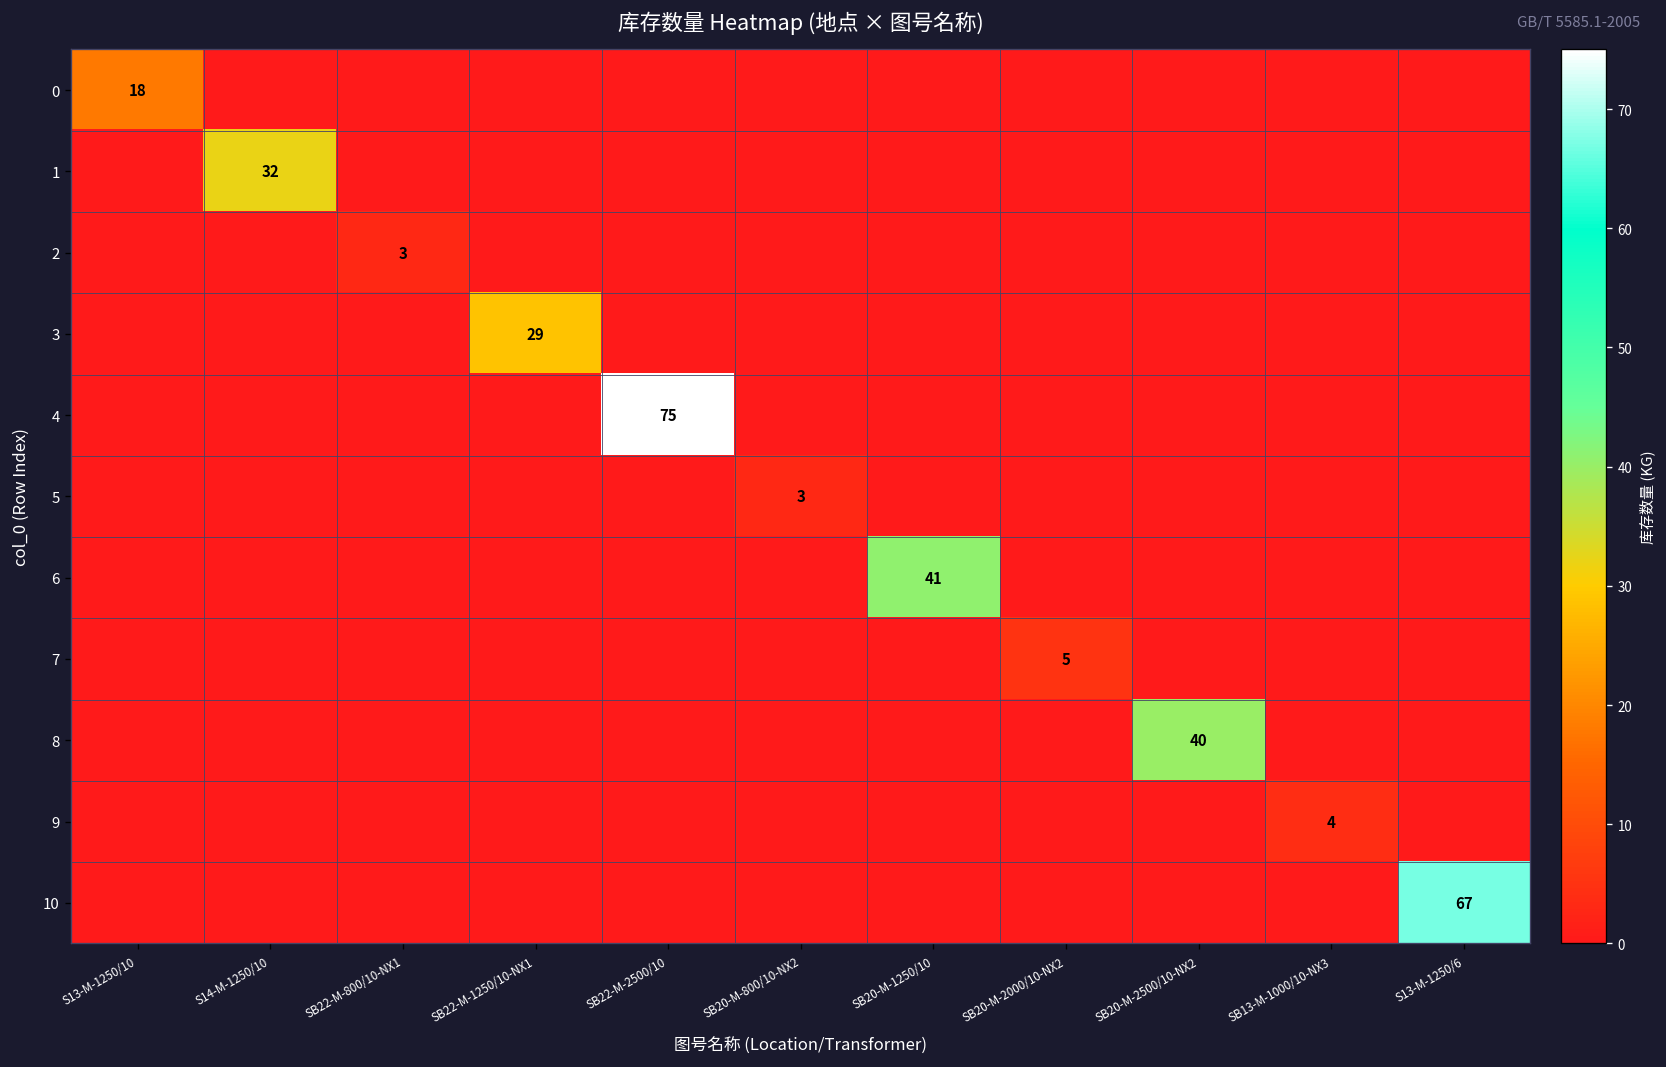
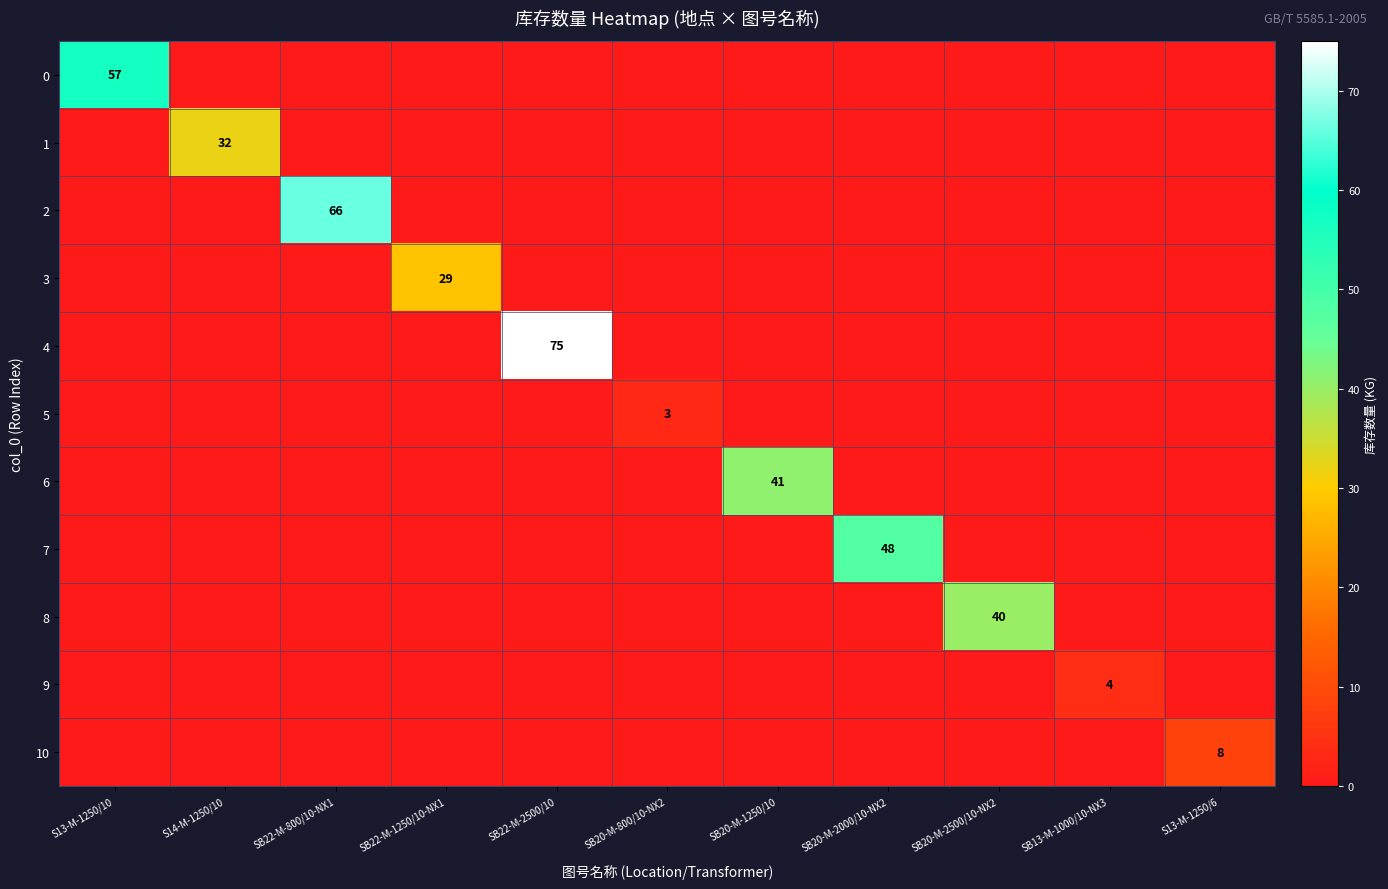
  {
    "0": {
-     "S13-M-1250/10": 18
+     "S13-M-1250/10": 57
    },
    "1": {
      "S14-M-1250/10": 32
    },
    "2": {
-     "SB22-M-800/10-NX1": 3
+     "SB22-M-800/10-NX1": 66
    },
    "3": {
      "SB22-M-1250/10-NX1": 29
    },
    "4": {
      "SB22-M-2500/10": 75
    },
    "5": {
      "SB20-M-800/10-NX2": 3
    },
    "6": {
      "SB20-M-1250/10": 41
    },
    "7": {
-     "SB20-M-2000/10-NX2": 5
+     "SB20-M-2000/10-NX2": 48
    },
    "8": {
      "SB20-M-2500/10-NX2": 40
    },
    "9": {
      "SB13-M-1000/10-NX3": 4
    },
    "10": {
-     "S13-M-1250/6": 67
+     "S13-M-1250/6": 8
    }
  }
